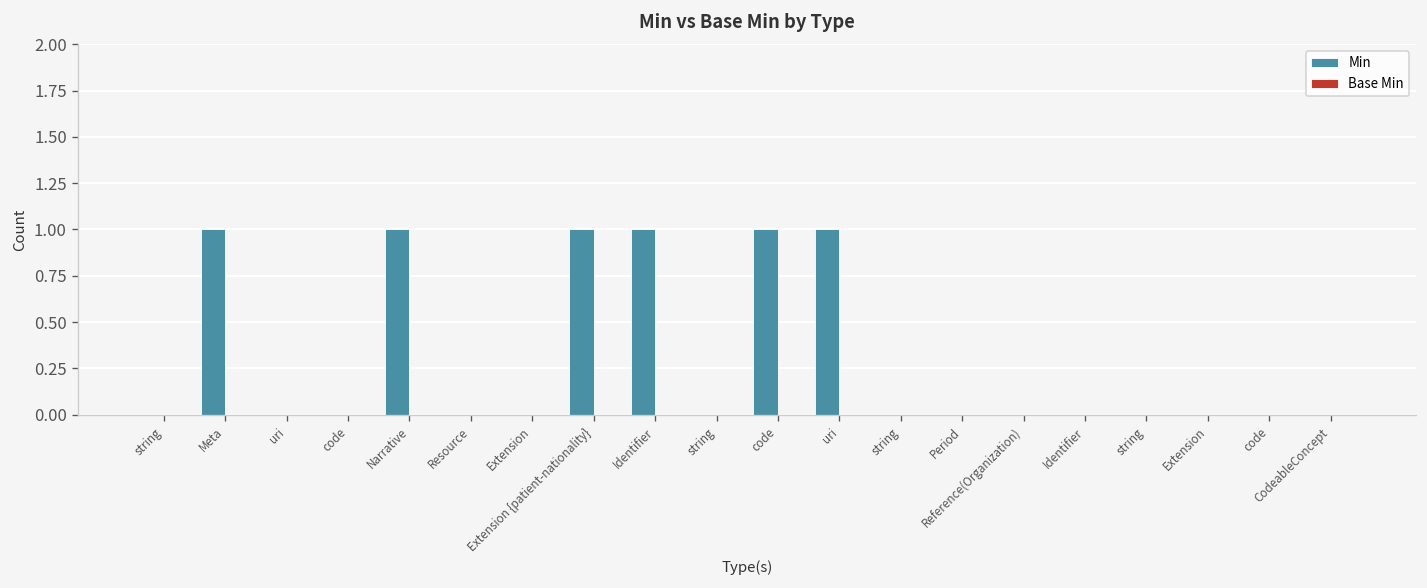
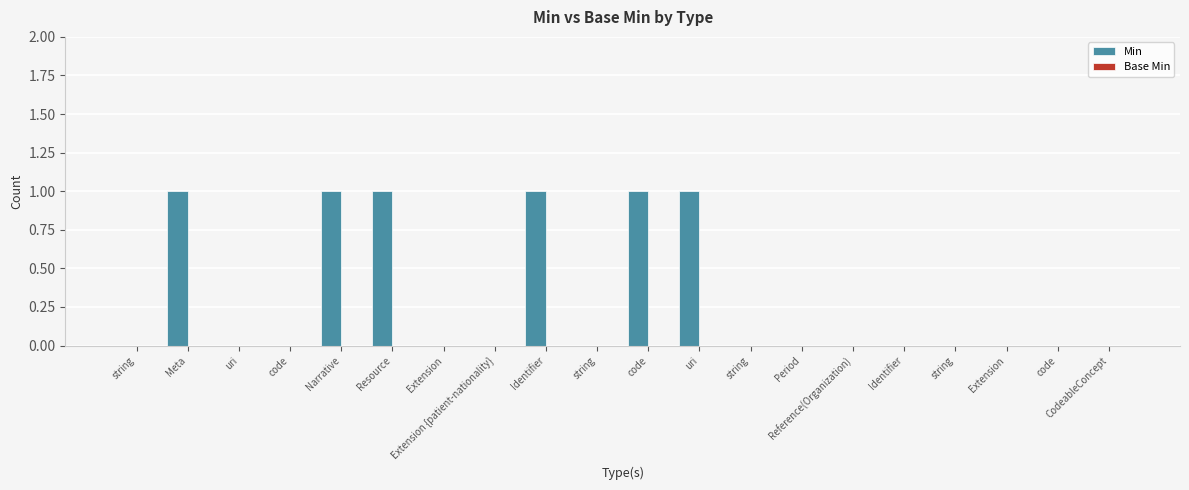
  {
    "Min": {
      "Meta": 1,
      "Narrative": 1,
-     "Resource": 0,
-     "Extension {patient-nationality}": 1,
+     "Resource": 1,
+     "Extension {patient-nationality}": 0,
      "Period": 0,
      "Reference(Organization)": 0,
      "CodeableConcept": 0
    },
    "Base Min": {
      "Meta": 0,
      "Narrative": 0,
      "Resource": 0,
      "Extension {patient-nationality}": 0,
      "Period": 0,
      "Reference(Organization)": 0,
      "CodeableConcept": 0
    }
  }
